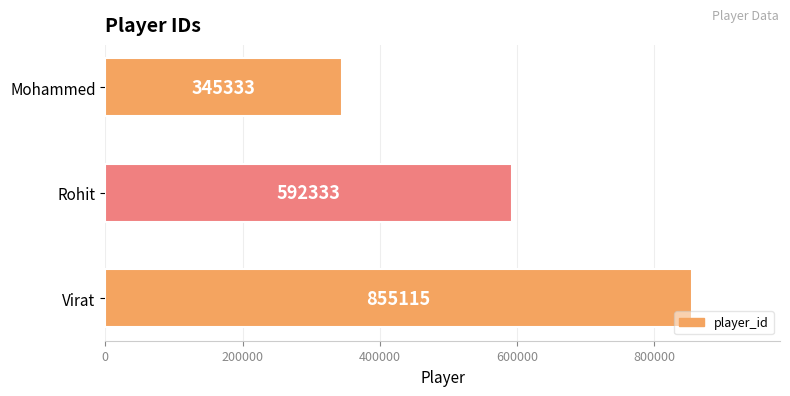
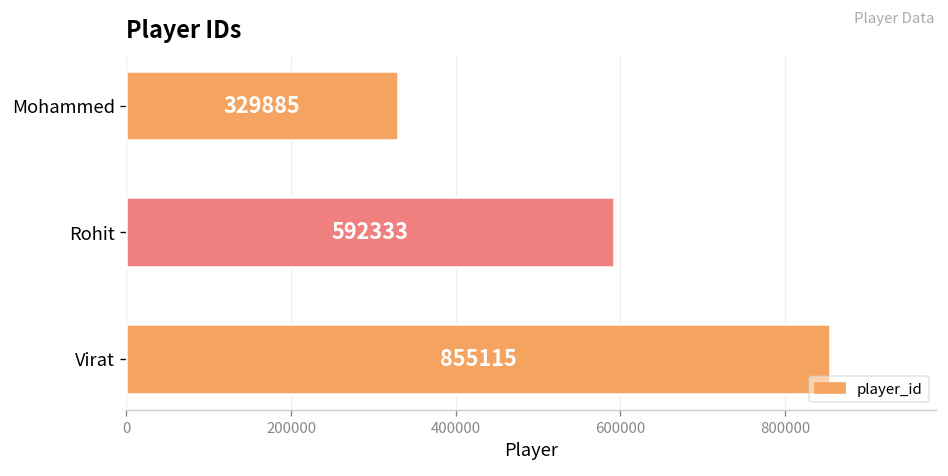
  {
-   "Mohammed": 345333,
+   "Mohammed": 329885,
    "Rohit": 592333,
    "Virat": 855115
  }
